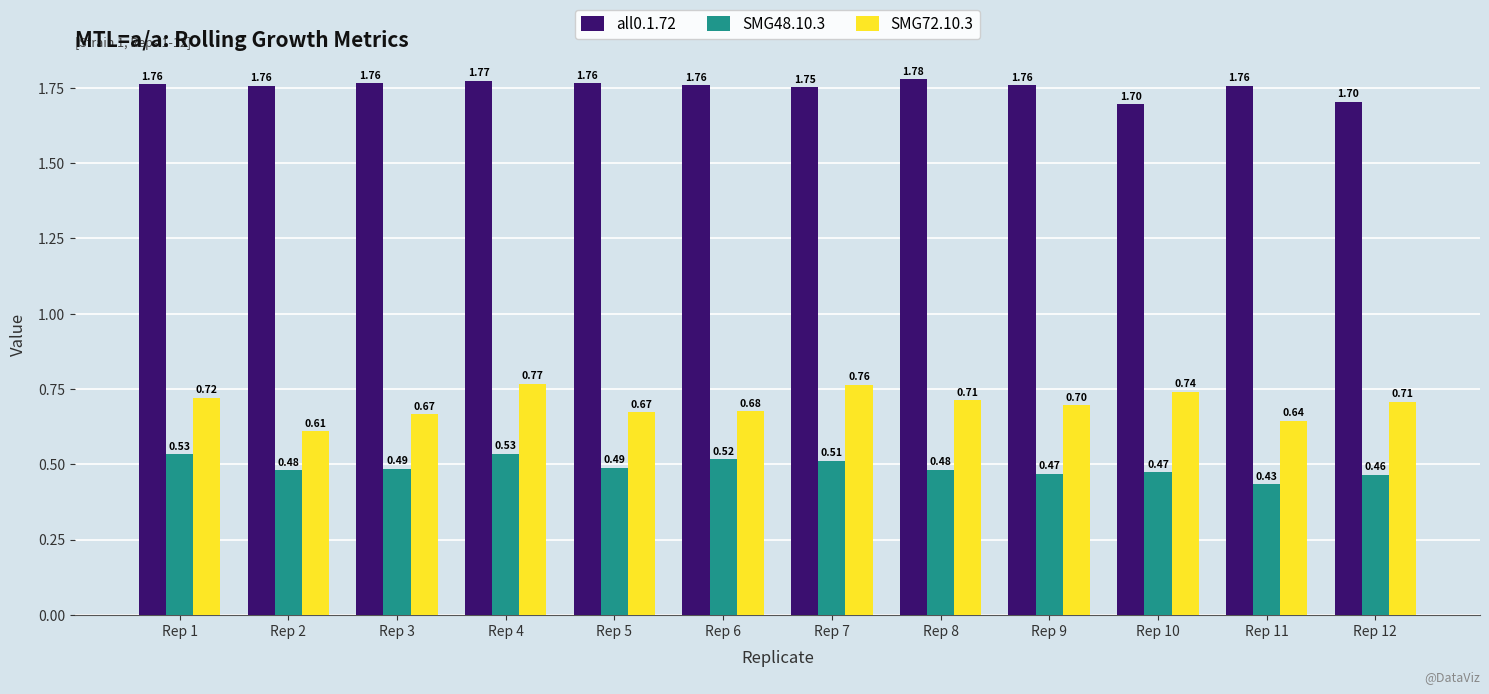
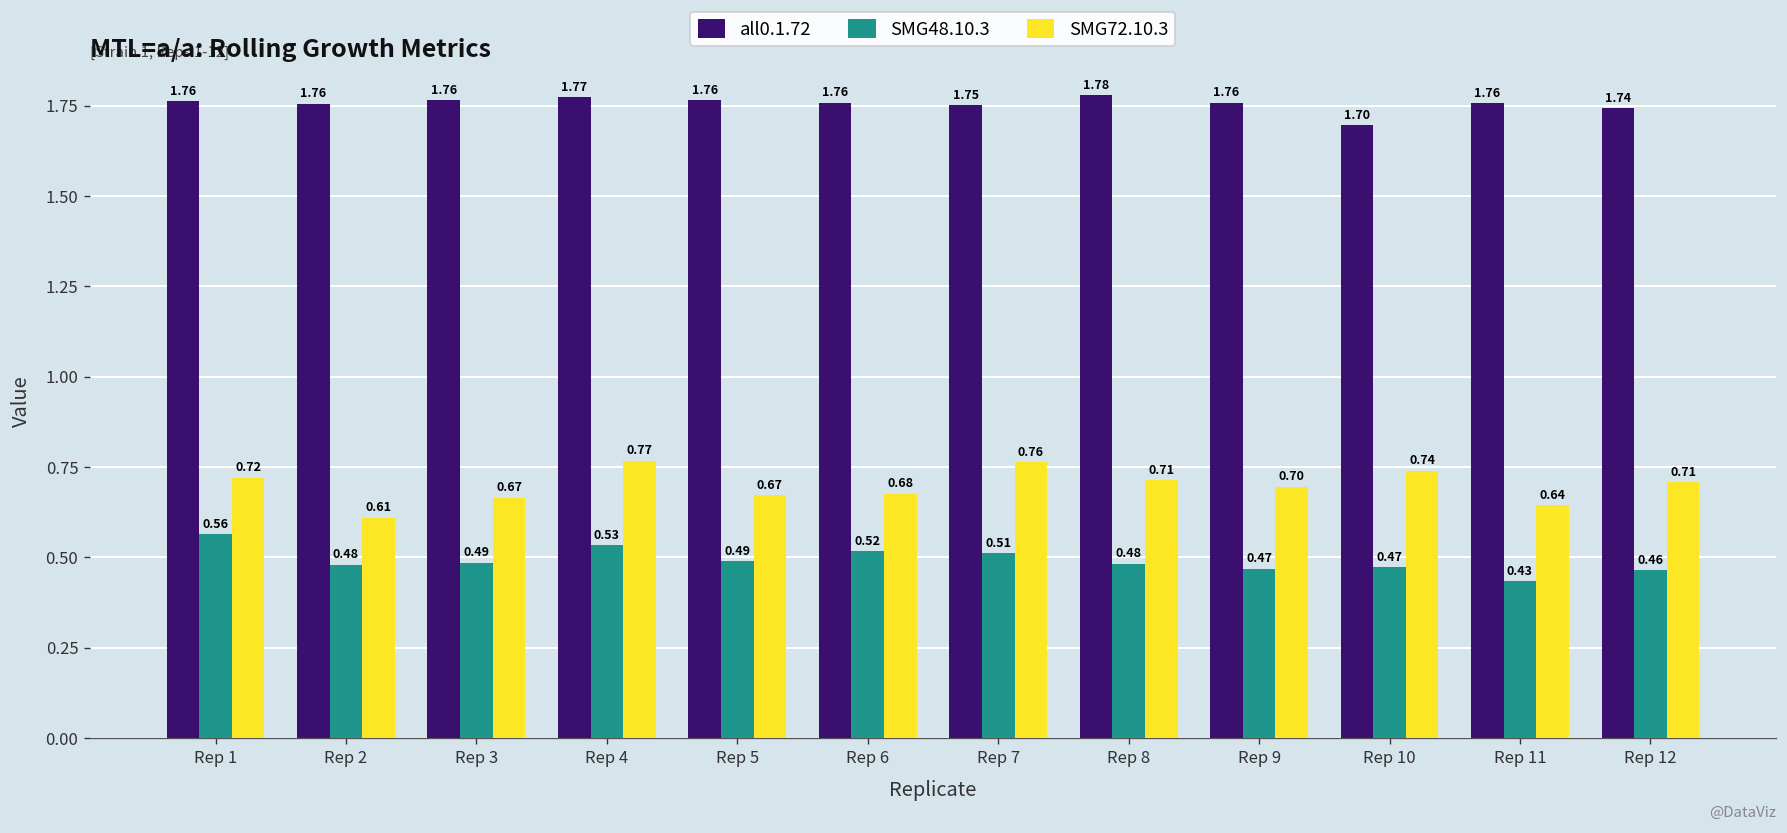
  {
    "all0.1.72": {
      "Rep 1": 1.76,
      "Rep 2": 1.76,
      "Rep 3": 1.76,
      "Rep 4": 1.77,
      "Rep 5": 1.76,
      "Rep 6": 1.76,
      "Rep 7": 1.75,
      "Rep 8": 1.78,
      "Rep 9": 1.76,
      "Rep 10": 1.70,
      "Rep 11": 1.76,
-     "Rep 12": 1.70
+     "Rep 12": 1.74
    },
    "SMG48.10.3": {
-     "Rep 1": 0.53,
+     "Rep 1": 0.56,
      "Rep 2": 0.48,
      "Rep 3": 0.49,
      "Rep 4": 0.53,
      "Rep 5": 0.49,
      "Rep 6": 0.52,
      "Rep 7": 0.51,
      "Rep 8": 0.48,
      "Rep 9": 0.47,
      "Rep 10": 0.47,
      "Rep 11": 0.43,
      "Rep 12": 0.46
    },
    "SMG72.10.3": {
      "Rep 1": 0.72,
      "Rep 2": 0.61,
      "Rep 3": 0.67,
      "Rep 4": 0.77,
      "Rep 5": 0.67,
      "Rep 6": 0.68,
      "Rep 7": 0.76,
      "Rep 8": 0.71,
      "Rep 9": 0.70,
      "Rep 10": 0.74,
      "Rep 11": 0.64,
      "Rep 12": 0.71
    }
  }
